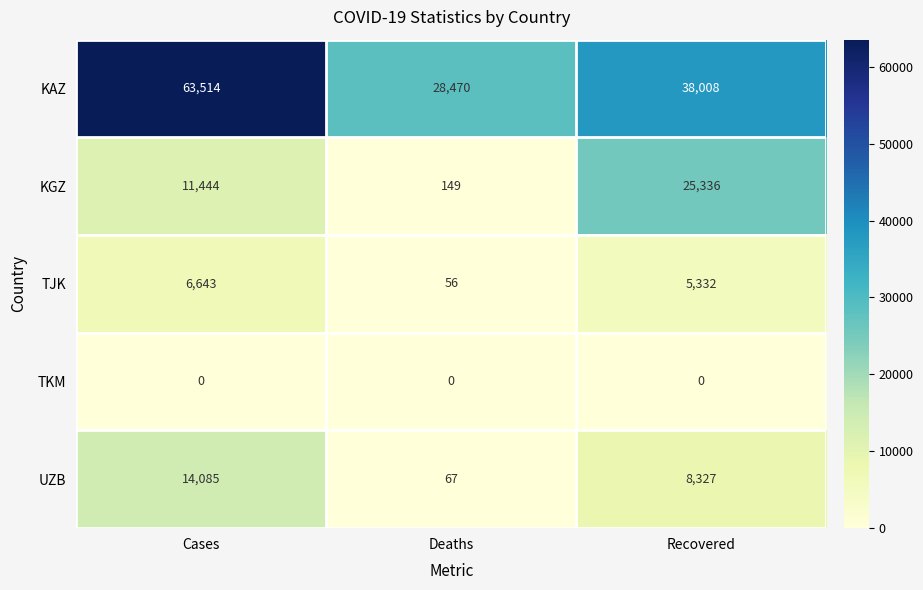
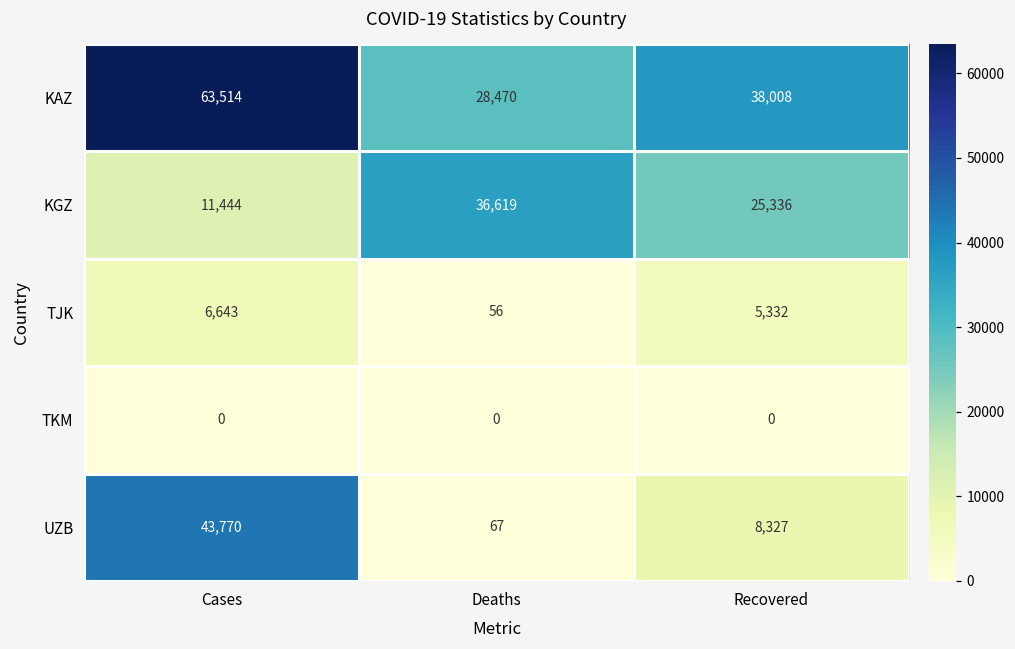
  {
    "KAZ": {
      "Cases": "63,514",
      "Deaths": "28,470",
      "Recovered": "38,008"
    },
    "KGZ": {
      "Cases": "11,444",
-     "Deaths": "149",
+     "Deaths": "36,619",
      "Recovered": "25,336"
    },
    "TJK": {
      "Cases": "6,643",
      "Deaths": "56",
      "Recovered": "5,332"
    },
    "TKM": {
      "Cases": "0",
      "Deaths": "0",
      "Recovered": "0"
    },
    "UZB": {
-     "Cases": "14,085",
+     "Cases": "43,770",
      "Deaths": "67",
      "Recovered": "8,327"
    }
  }
